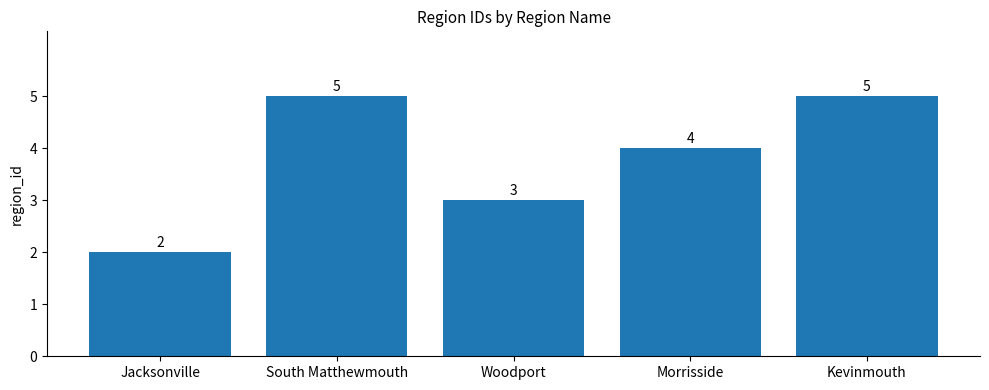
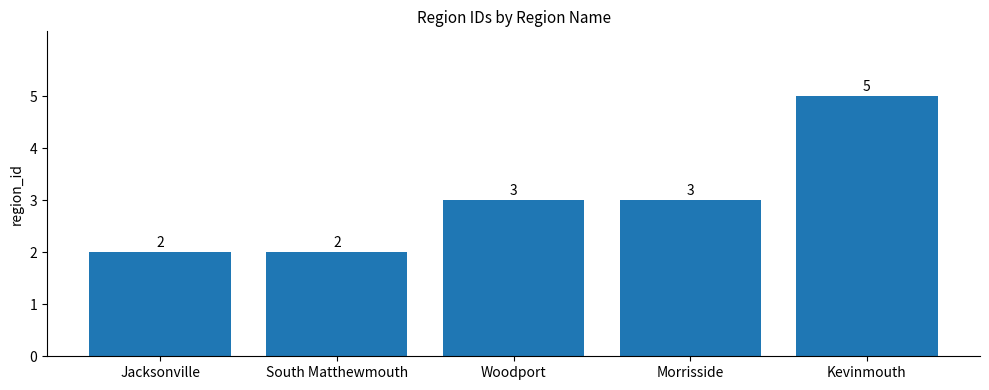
  {
    "Jacksonville": 2,
-   "South Matthewmouth": 5,
+   "South Matthewmouth": 2,
    "Woodport": 3,
-   "Morrisside": 4,
+   "Morrisside": 3,
    "Kevinmouth": 5
  }
